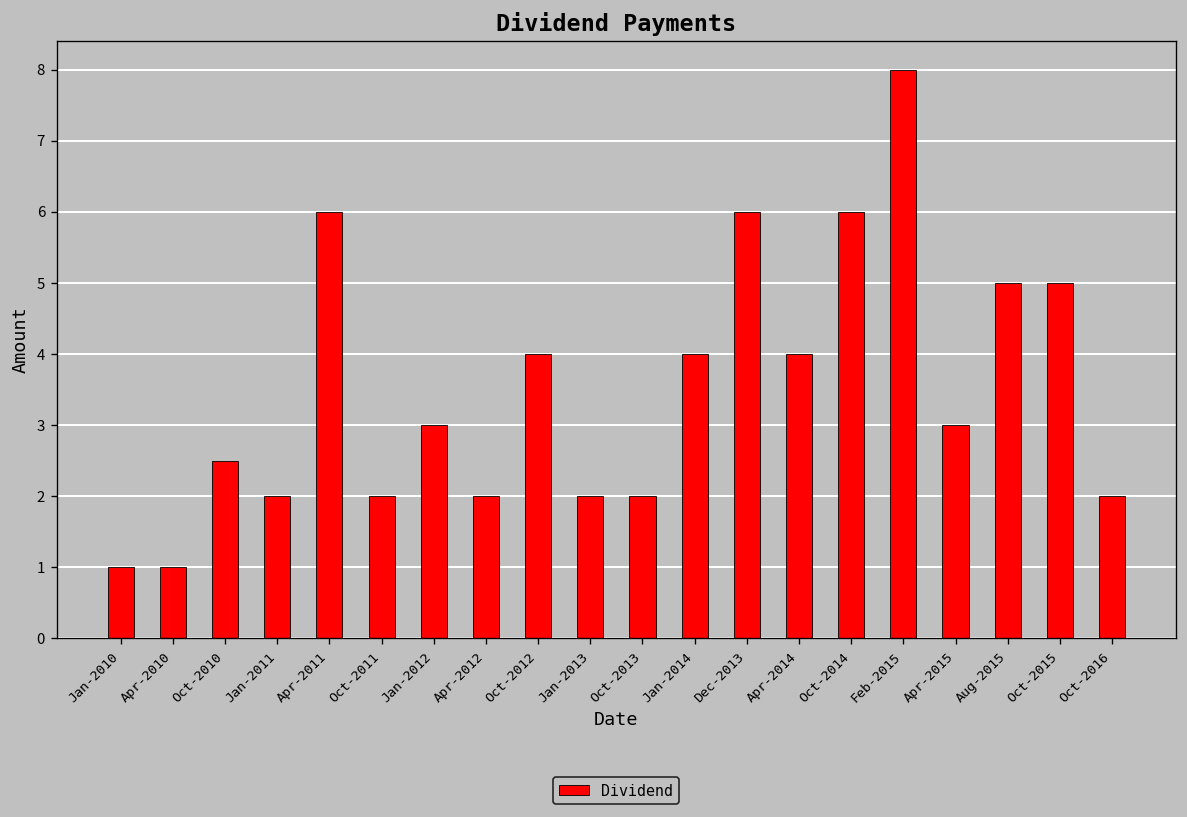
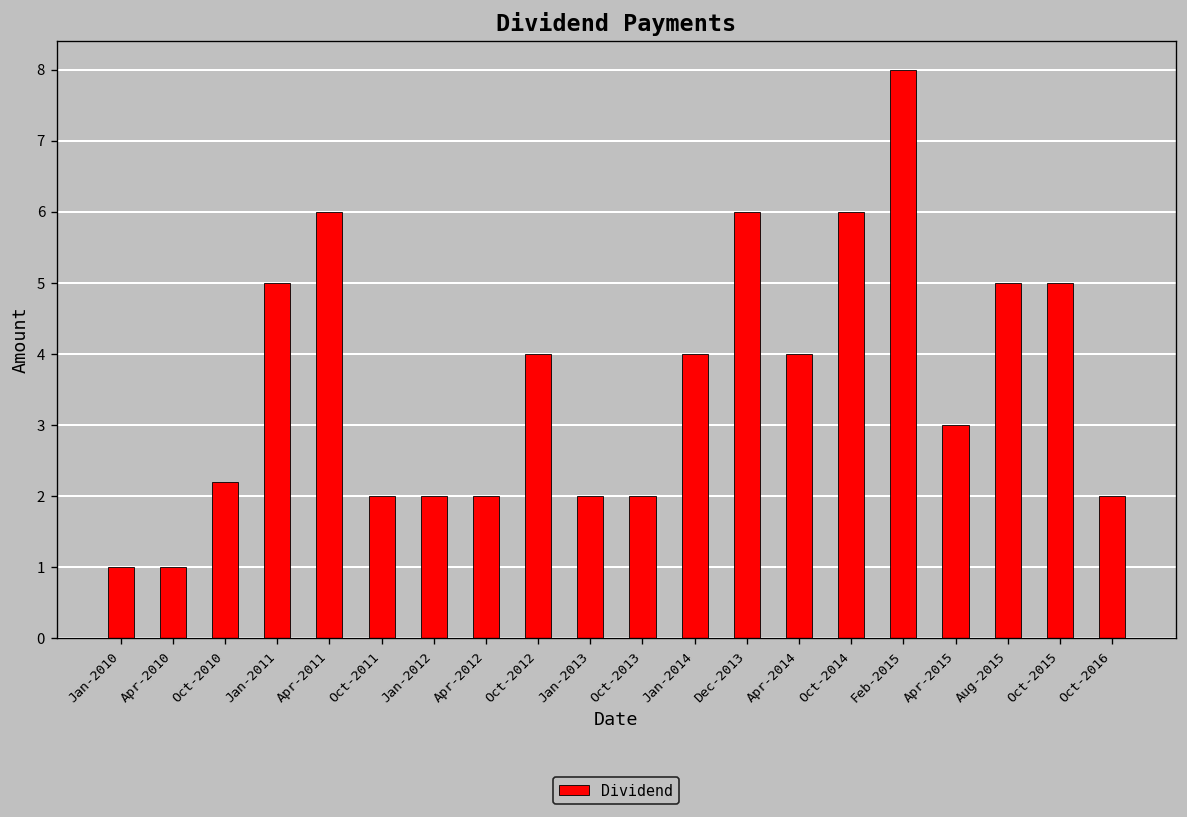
  {
    "Jan-2010": 1.0,
    "Apr-2010": 1.0,
-   "Oct-2010": 2.5,
-   "Jan-2011": 2,
+   "Oct-2010": 2.2,
+   "Jan-2011": 5,
    "Apr-2011": 6.0,
    "Oct-2011": 2.0,
-   "Jan-2012": 3,
+   "Jan-2012": 2,
    "Apr-2012": 2.0,
    "Oct-2012": 4.0,
    "Jan-2013": 2.0,
    "Oct-2013": 2.0,
    "Jan-2014": 4.0,
    "Dec-2013": 6.0,
    "Apr-2014": 4.0,
    "Oct-2014": 6.0,
    "Feb-2015": 8.0,
    "Apr-2015": 3.0,
    "Aug-2015": 5.0,
    "Oct-2015": 5.0,
    "Oct-2016": 2.0
  }
